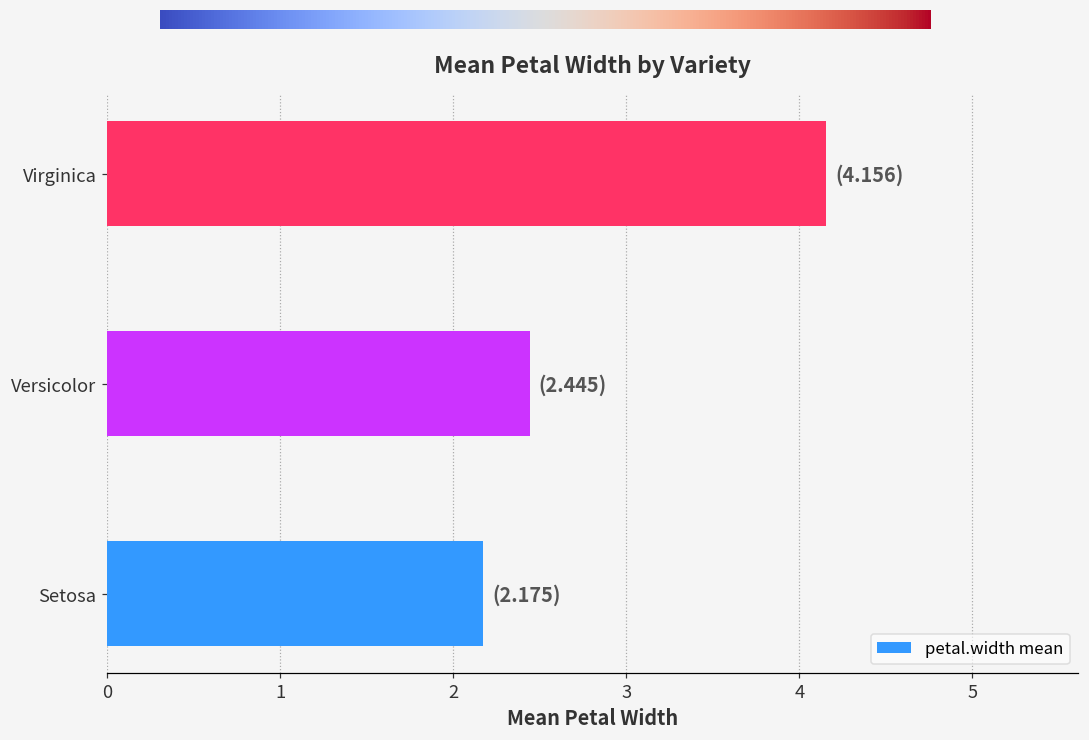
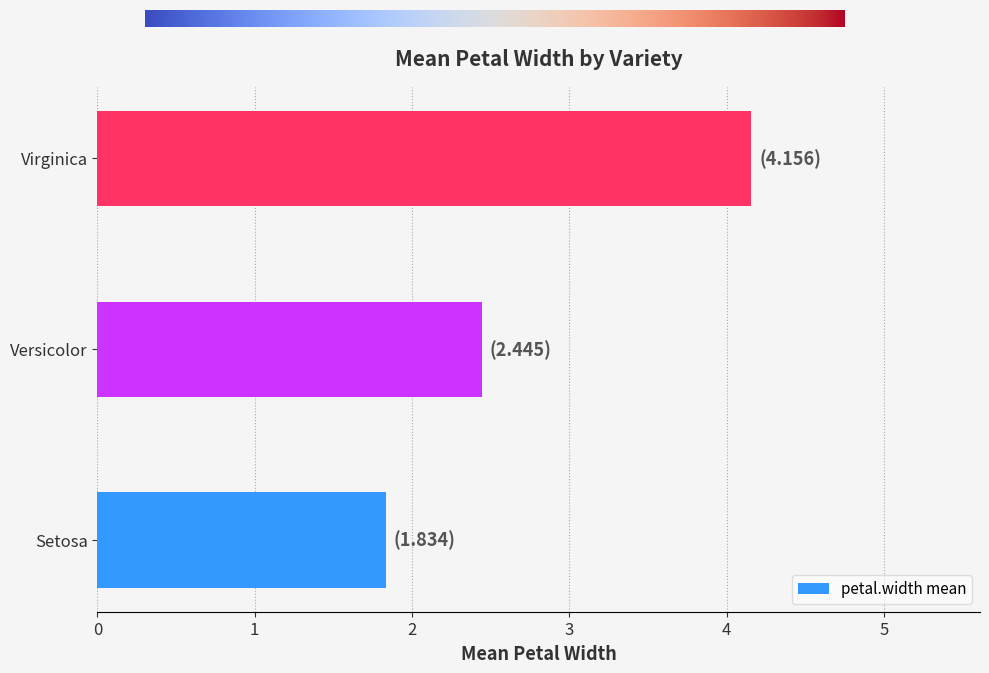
  {
    "Virginica": "(4.156)",
    "Versicolor": "(2.445)",
-   "Setosa": "(2.175)"
+   "Setosa": "(1.834)"
  }
